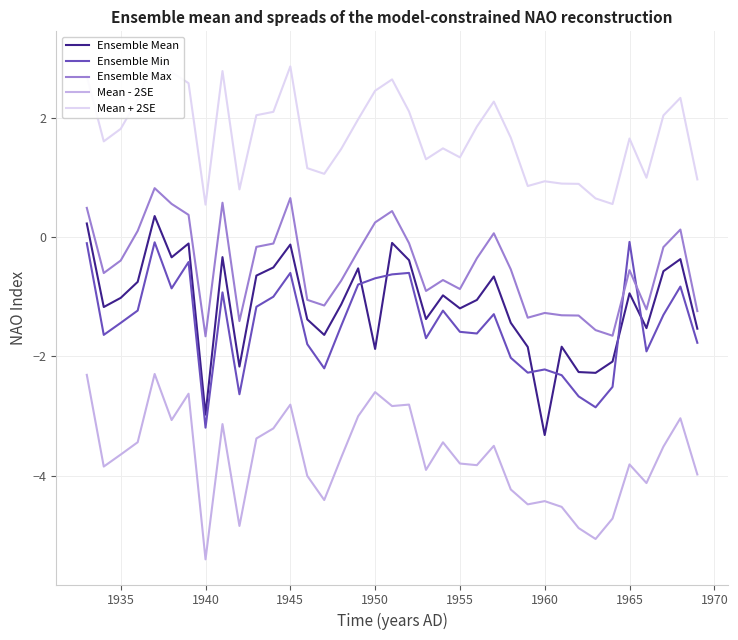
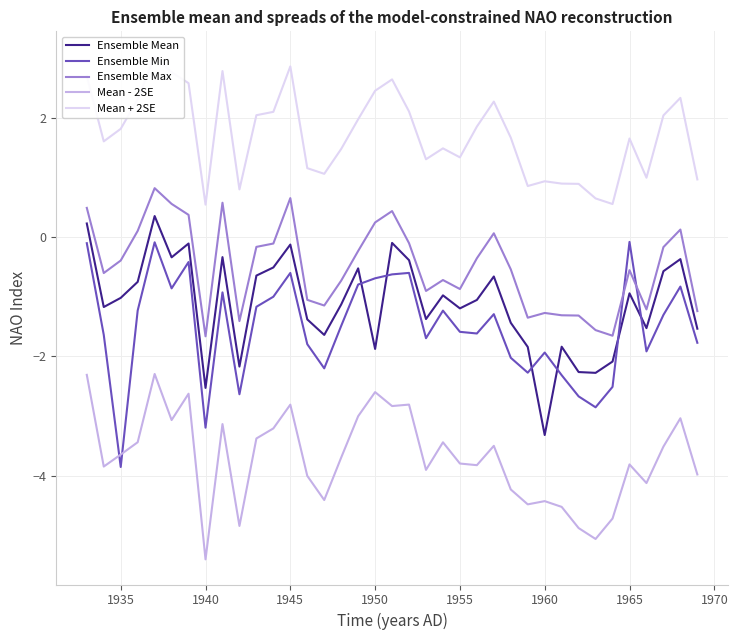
  {
    "Ensemble Mean": {
      "1935": -1.0,
-     "1940": -3.0,
+     "1940": -2.5,
      "1945": -0.1,
      "1950": -1.9,
      "1955": -1.2,
      "1960": -3.3,
      "1965": -0.9
    },
    "Ensemble Min": {
-     "1935": -1.4,
+     "1935": -3.9,
      "1940": -3.2,
      "1945": -0.6,
      "1950": -0.7,
      "1955": -1.6,
-     "1960": -2.2,
+     "1960": -1.9,
      "1965": -0.1
    },
    "Ensemble Max": {
      "1935": -0.4,
      "1940": -1.7,
      "1945": 0.7,
      "1950": 0.2,
      "1955": -0.9,
      "1960": -1.3,
      "1965": -0.6
    }
  }
